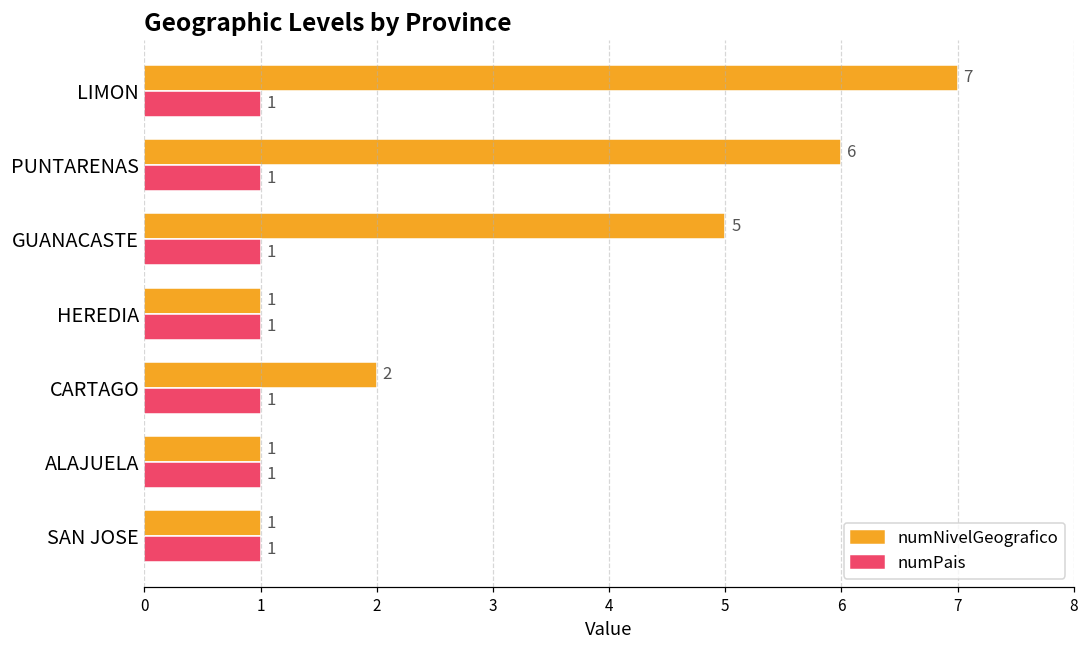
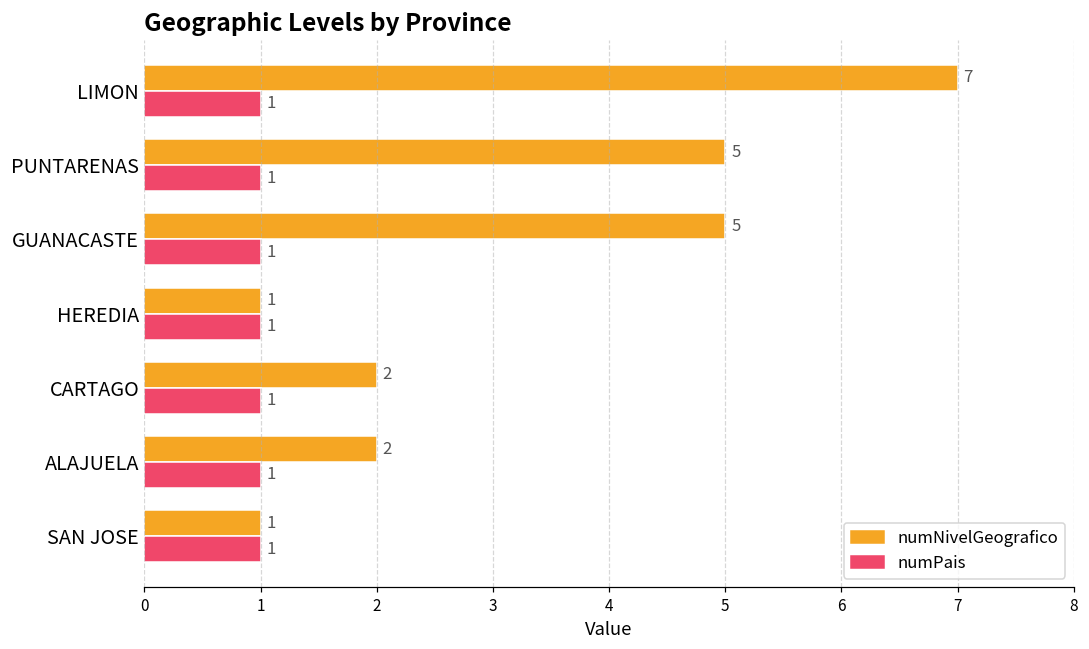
  {
    "numNivelGeografico": {
      "LIMON": 7,
-     "PUNTARENAS": 6,
+     "PUNTARENAS": 5,
      "GUANACASTE": 5,
      "HEREDIA": 1,
      "CARTAGO": 2,
-     "ALAJUELA": 1,
+     "ALAJUELA": 2,
      "SAN JOSE": 1
    },
    "numPais": {
      "LIMON": 1,
      "PUNTARENAS": 1,
      "GUANACASTE": 1,
      "HEREDIA": 1,
      "CARTAGO": 1,
      "ALAJUELA": 1,
      "SAN JOSE": 1
    }
  }
